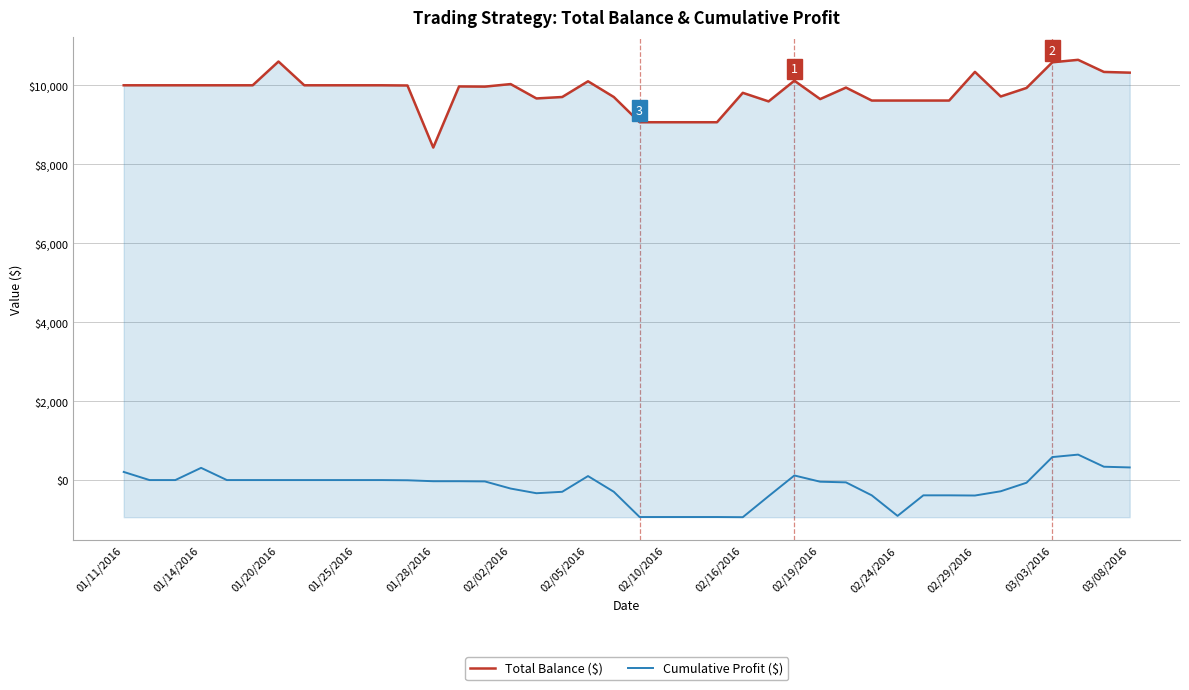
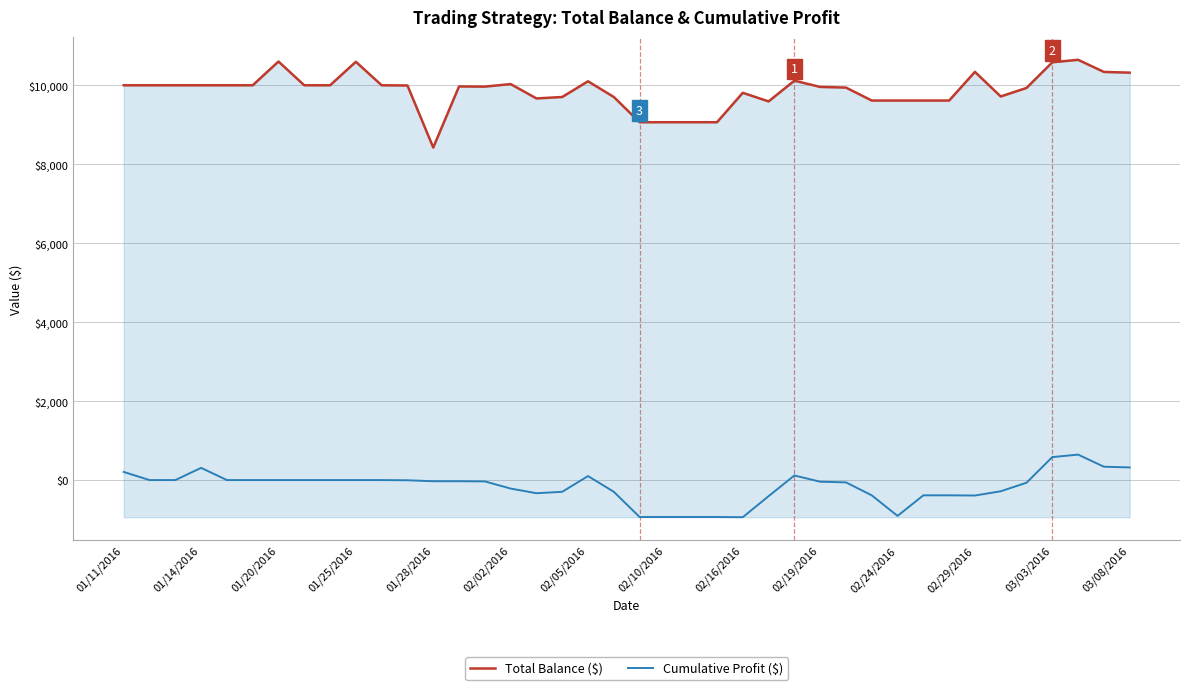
  {
    "Total Balance ($)": {
      "01/11/2016": "$10,000",
      "01/14/2016": "$10,000",
      "01/20/2016": "$10,600",
-     "01/25/2016": "$10,000",
+     "01/25/2016": "$10,600",
      "01/28/2016": "$8,400",
      "02/02/2016": "$10,000",
      "02/05/2016": "$10,100",
      "02/10/2016": "$9,100",
      "02/16/2016": "$9,800",
-     "02/19/2016": "$9,700",
+     "02/19/2016": "$10,000",
      "02/24/2016": "$9,600",
      "02/29/2016": "$10,300",
      "03/08/2016": "$10,300"
    },
    "Cumulative Profit ($)": {
      "01/11/2016": "$200",
      "01/14/2016": "$300",
      "01/20/2016": "$0",
      "01/25/2016": "$0",
      "01/28/2016": "$0",
      "02/02/2016": "$-200",
      "02/05/2016": "$100",
      "02/10/2016": "$-900",
      "02/16/2016": "$-900",
      "02/19/2016": "$0",
      "02/24/2016": "$-900",
      "02/29/2016": "$-400",
      "03/03/2016": "$600",
      "03/08/2016": "$300"
    }
  }
